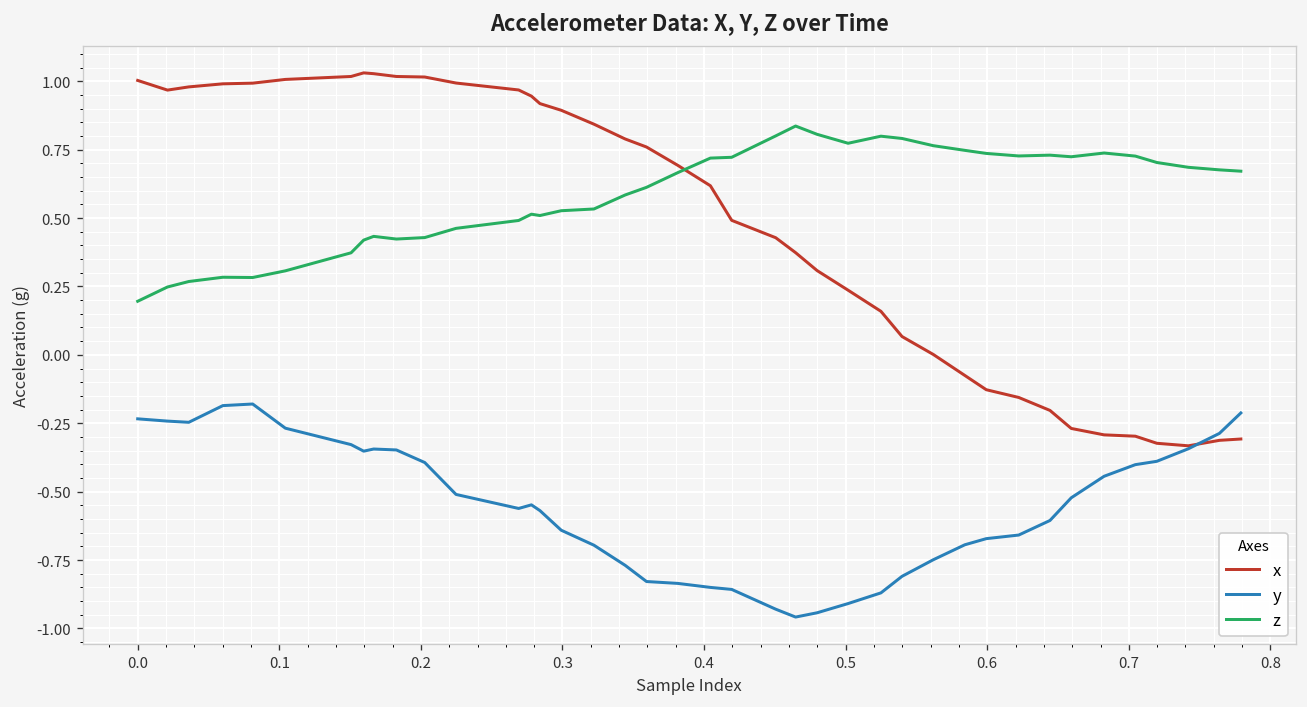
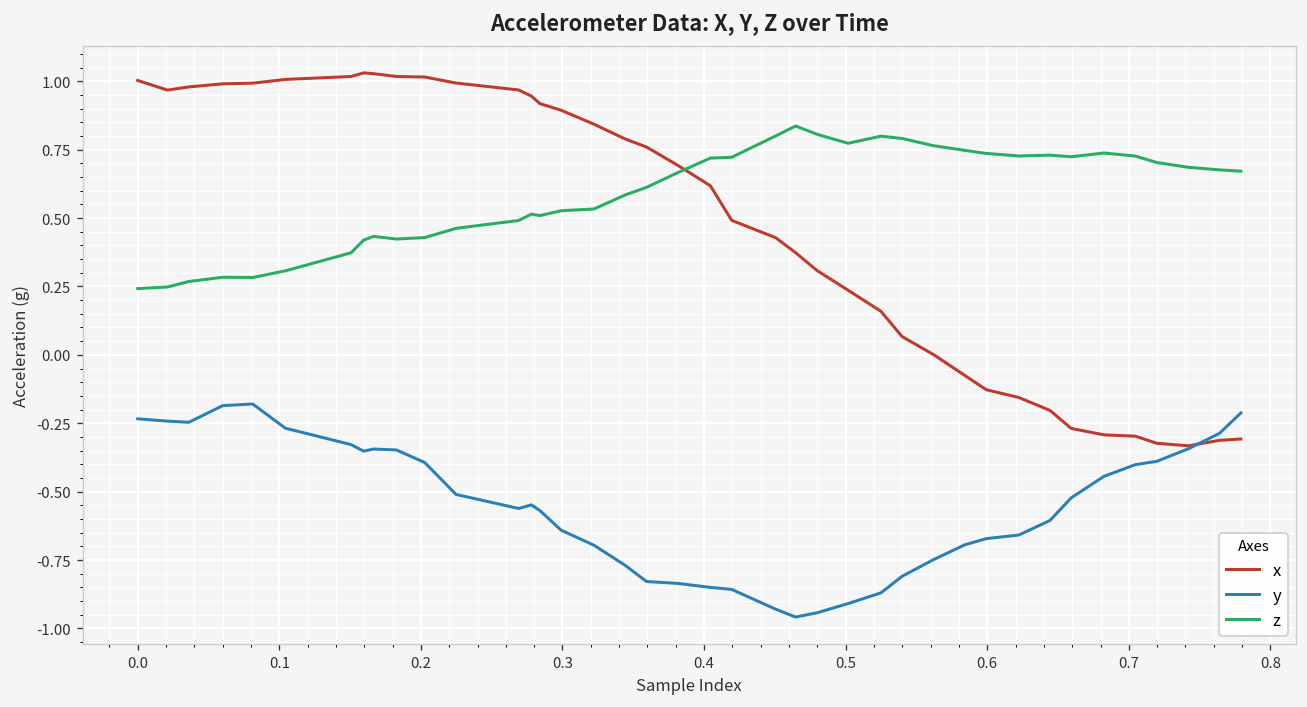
  {
    "x": {
      "0.0": 1.00
    },
    "y": {
      "0.0": -0.23
    },
    "z": {
-     "0.0": 0.20
+     "0.0": 0.24
    }
  }
